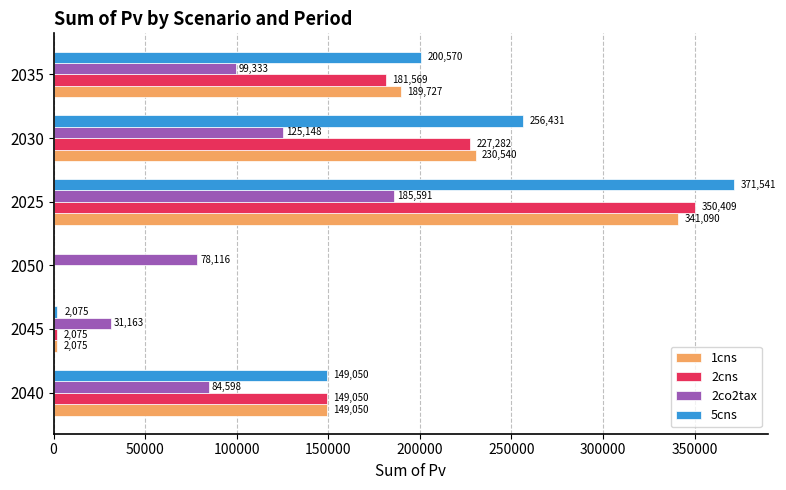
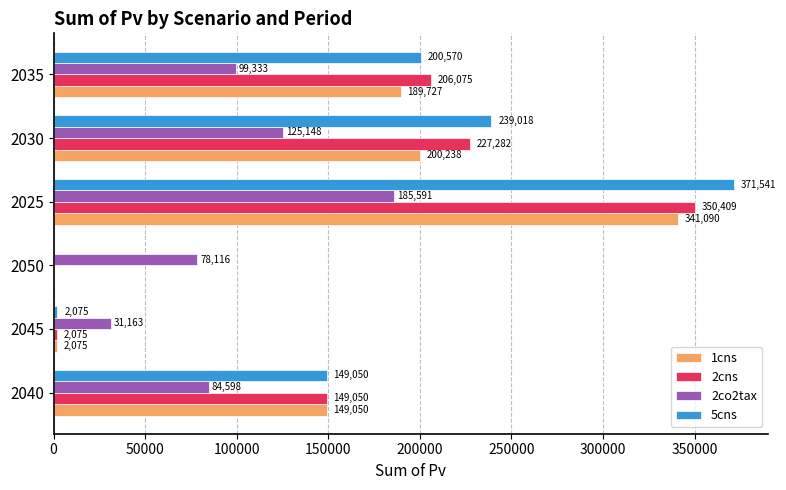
  {
    "1cns": {
      "2035": "189,727",
-     "2030": "230,540",
+     "2030": "200,238",
      "2025": "341,090",
      "2045": "2,075",
      "2040": "149,050"
    },
    "2cns": {
-     "2035": "181,569",
+     "2035": "206,075",
      "2030": "227,282",
      "2025": "350,409",
      "2045": "2,075",
      "2040": "149,050"
    },
    "2co2tax": {
      "2035": "99,333",
      "2030": "125,148",
      "2025": "185,591",
      "2050": "78,116",
      "2045": "31,163",
      "2040": "84,598"
    },
    "5cns": {
      "2035": "200,570",
-     "2030": "256,431",
+     "2030": "239,018",
      "2025": "371,541",
      "2045": "2,075",
      "2040": "149,050"
    }
  }
